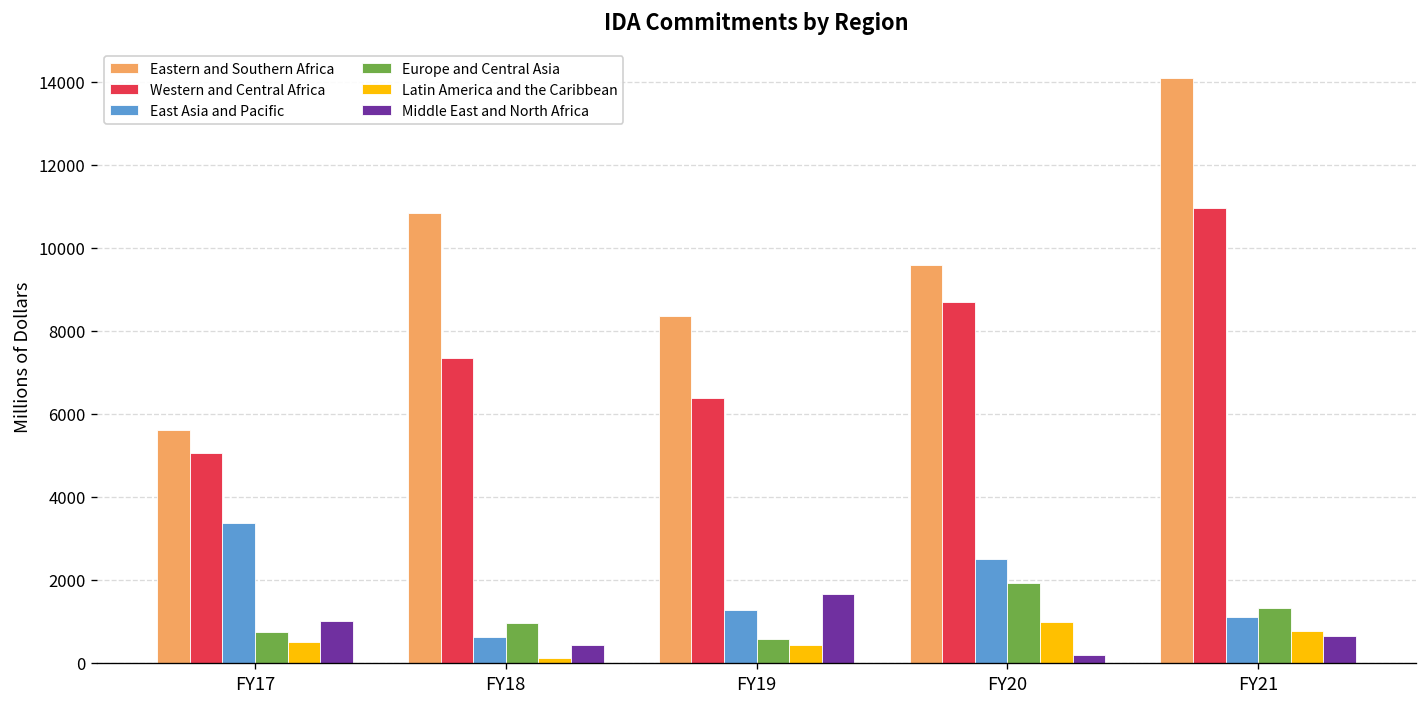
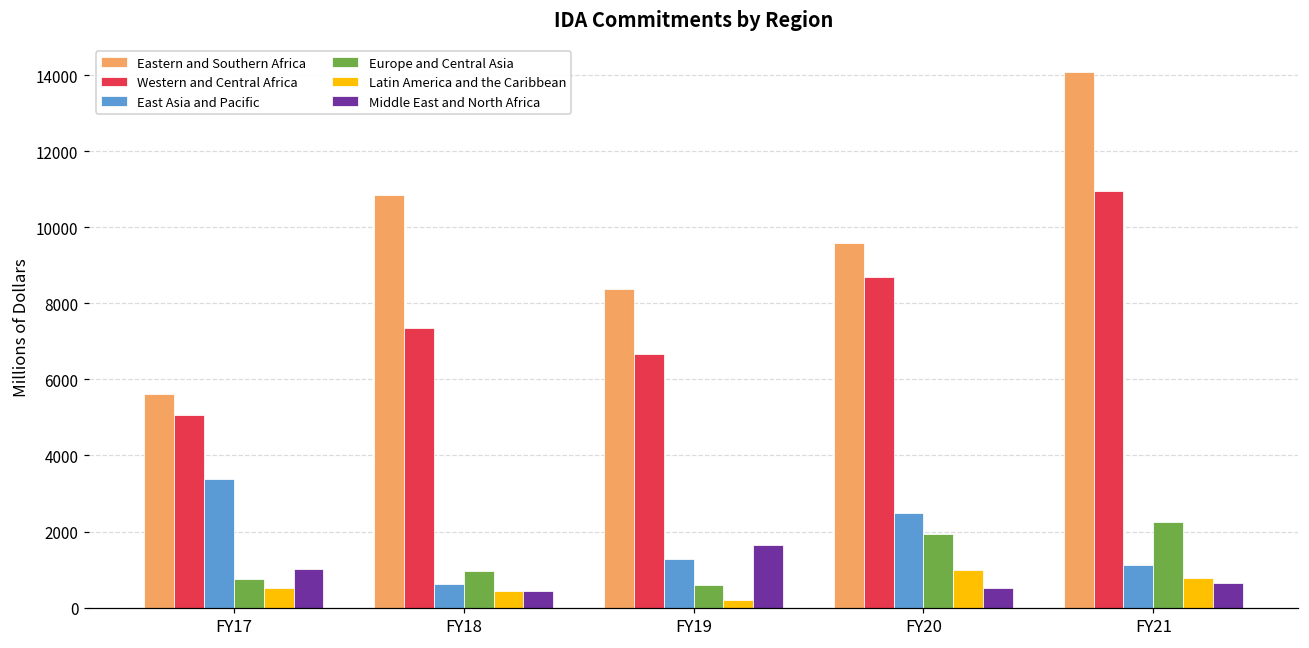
  {
    "Eastern and Southern Africa": {
      "FY17": 5600,
      "FY18": 10800,
      "FY19": 8400,
      "FY20": 9600,
      "FY21": 14100
    },
    "Western and Central Africa": {
      "FY17": 5100,
      "FY18": 7300,
-     "FY19": 6400,
+     "FY19": 6700,
      "FY20": 8700,
      "FY21": 11000
    },
    "East Asia and Pacific": {
      "FY17": 3400,
      "FY18": 600,
      "FY19": 1300,
      "FY20": 2500,
      "FY21": 1100
    },
    "Europe and Central Asia": {
      "FY17": 700,
      "FY18": 1000,
      "FY19": 600,
      "FY20": 1900,
-     "FY21": 1300
+     "FY21": 2300
    },
    "Latin America and the Caribbean": {
      "FY17": 500,
-     "FY18": 100,
-     "FY19": 400,
+     "FY18": 400,
+     "FY19": 200,
      "FY20": 1000,
      "FY21": 800
    },
    "Middle East and North Africa": {
      "FY17": 1000,
      "FY18": 400,
      "FY19": 1700,
-     "FY20": 200,
+     "FY20": 500,
      "FY21": 700
    }
  }
